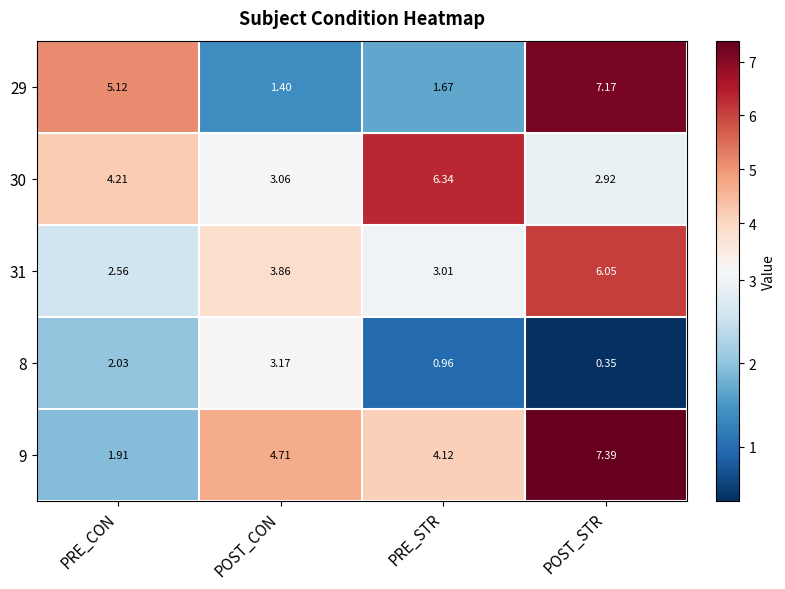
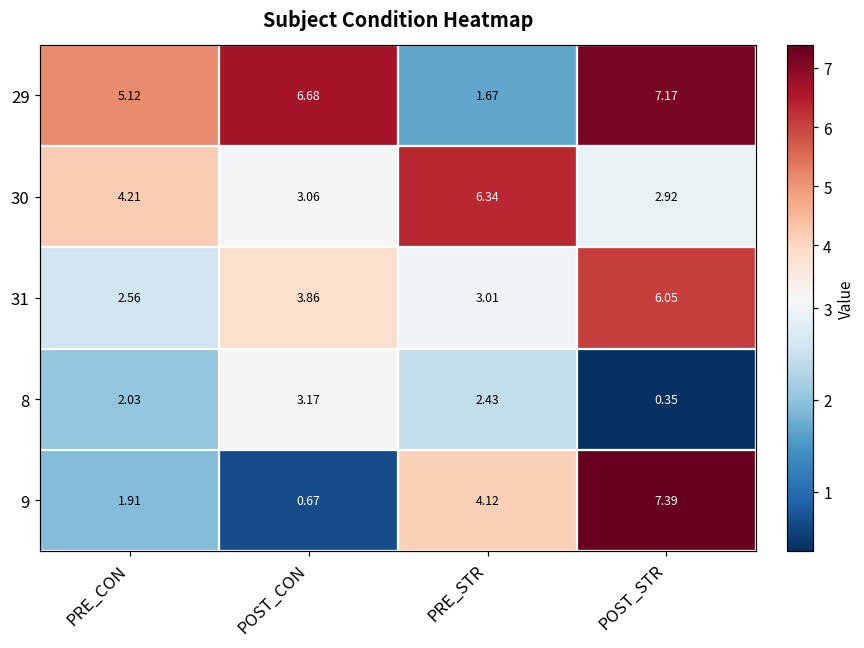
  {
    "29": {
      "PRE_CON": 5.12,
-     "POST_CON": 1.40,
+     "POST_CON": 6.68,
      "PRE_STR": 1.67,
      "POST_STR": 7.17
    },
    "30": {
      "PRE_CON": 4.21,
      "POST_CON": 3.06,
      "PRE_STR": 6.34,
      "POST_STR": 2.92
    },
    "31": {
      "PRE_CON": 2.56,
      "POST_CON": 3.86,
      "PRE_STR": 3.01,
      "POST_STR": 6.05
    },
    "8": {
      "PRE_CON": 2.03,
      "POST_CON": 3.17,
-     "PRE_STR": 0.96,
+     "PRE_STR": 2.43,
      "POST_STR": 0.35
    },
    "9": {
      "PRE_CON": 1.91,
-     "POST_CON": 4.71,
+     "POST_CON": 0.67,
      "PRE_STR": 4.12,
      "POST_STR": 7.39
    }
  }
